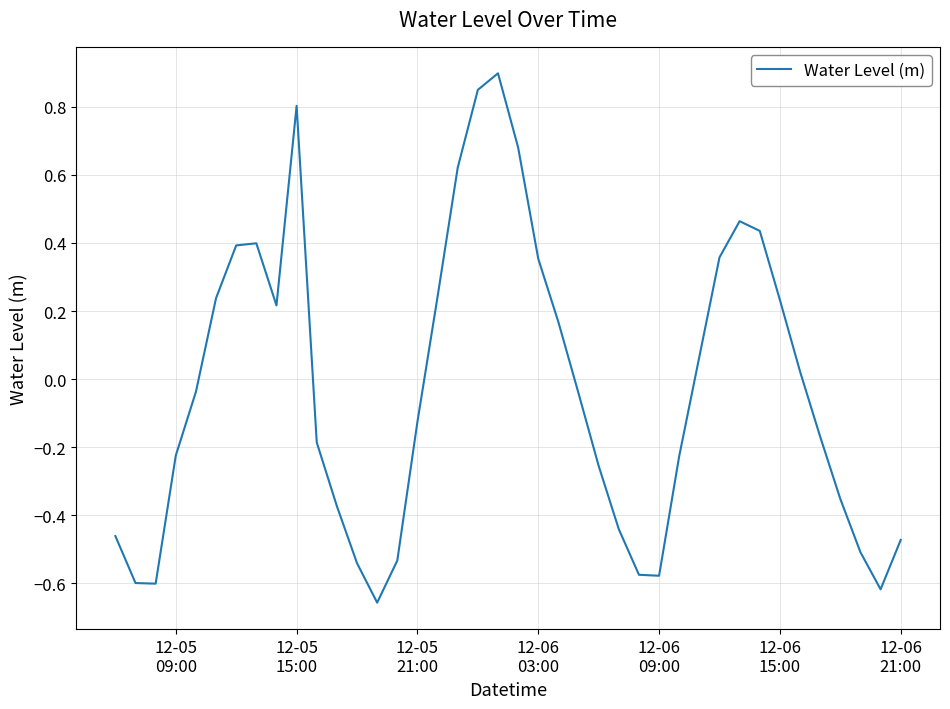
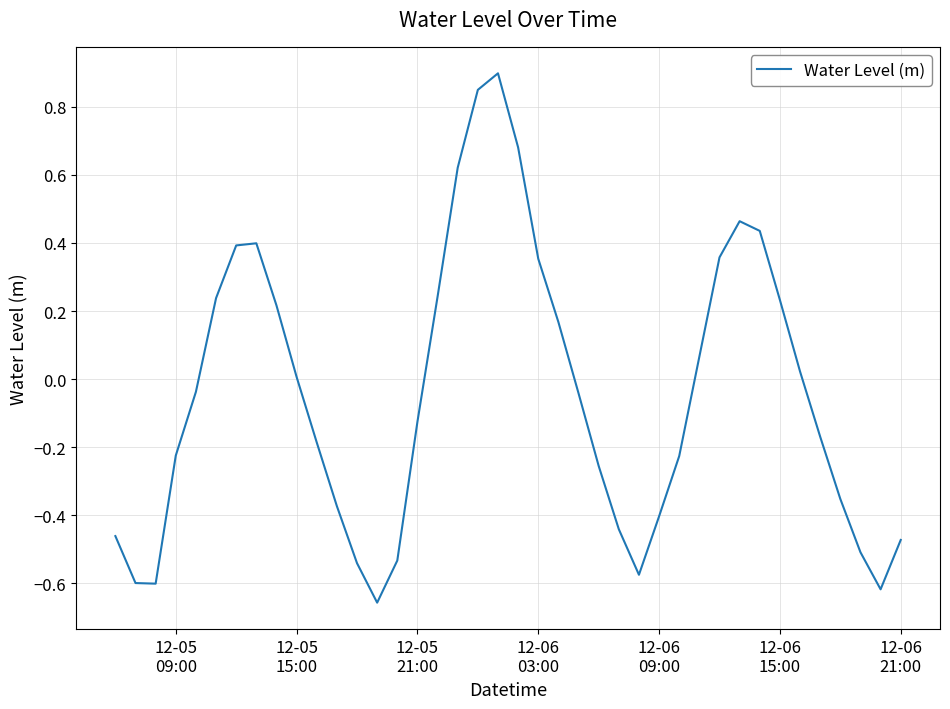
  {
    "12-05 09:00": -0.22,
-   "12-05 15:00": 0.80,
+   "12-05 15:00": 0.01,
    "12-05 21:00": -0.13,
    "12-06 03:00": 0.35,
-   "12-06 09:00": -0.58,
+   "12-06 09:00": -0.40,
    "12-06 15:00": 0.23,
    "12-06 21:00": -0.47
  }
